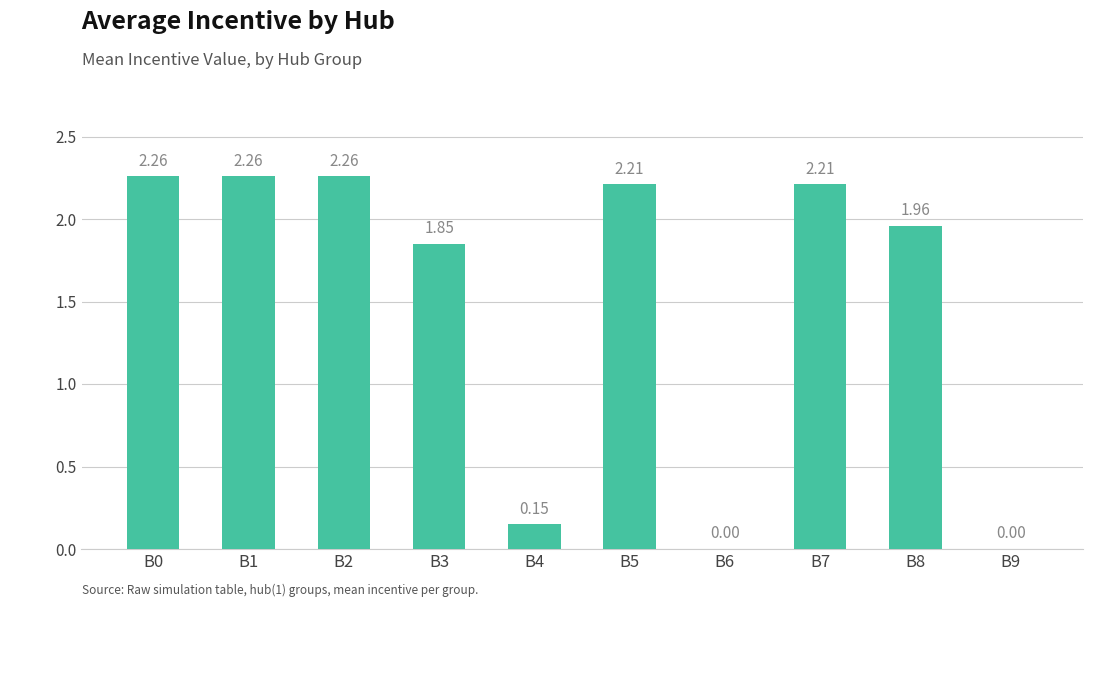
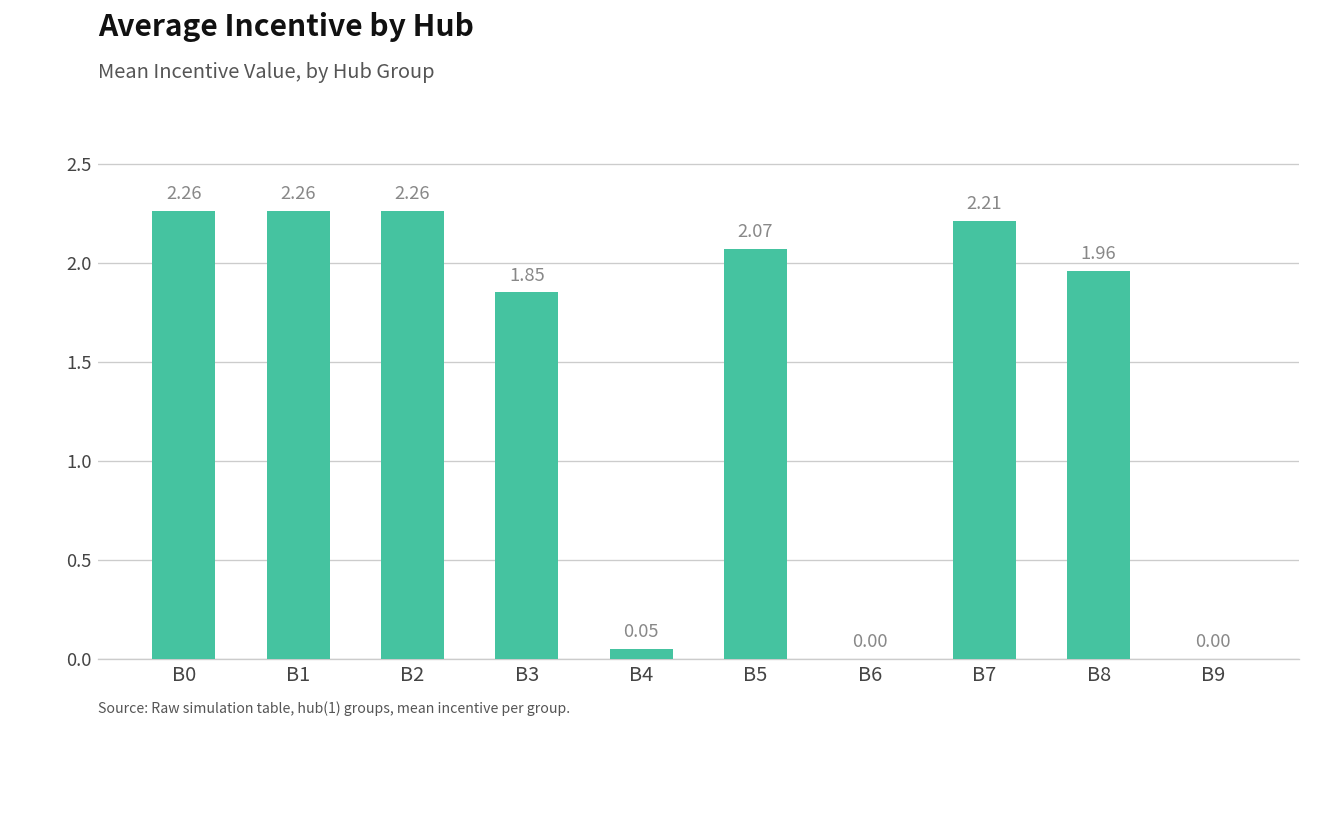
  {
    "B0": 2.26,
    "B1": 2.26,
    "B2": 2.26,
    "B3": 1.85,
-   "B4": 0.15,
-   "B5": 2.21,
+   "B4": 0.05,
+   "B5": 2.07,
    "B6": 0.00,
    "B7": 2.21,
    "B8": 1.96,
    "B9": 0.00
  }
